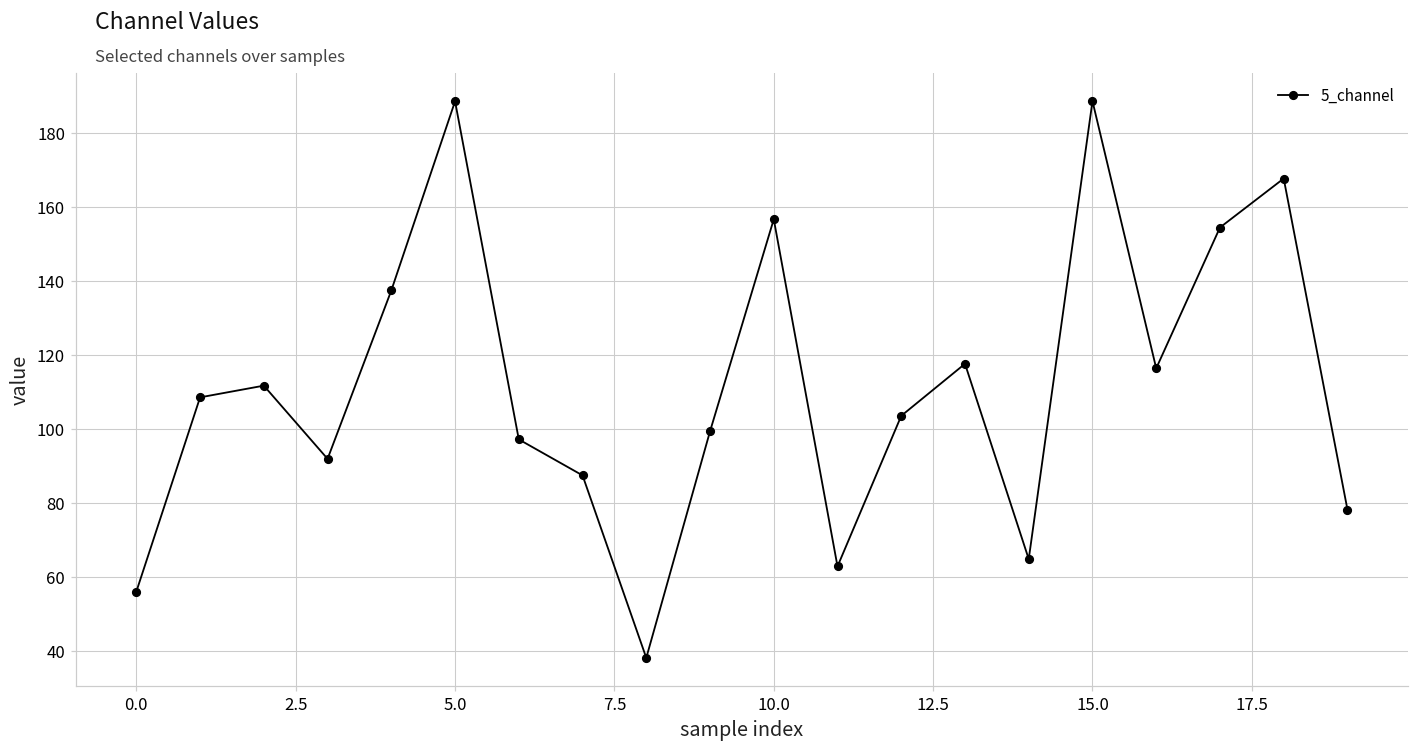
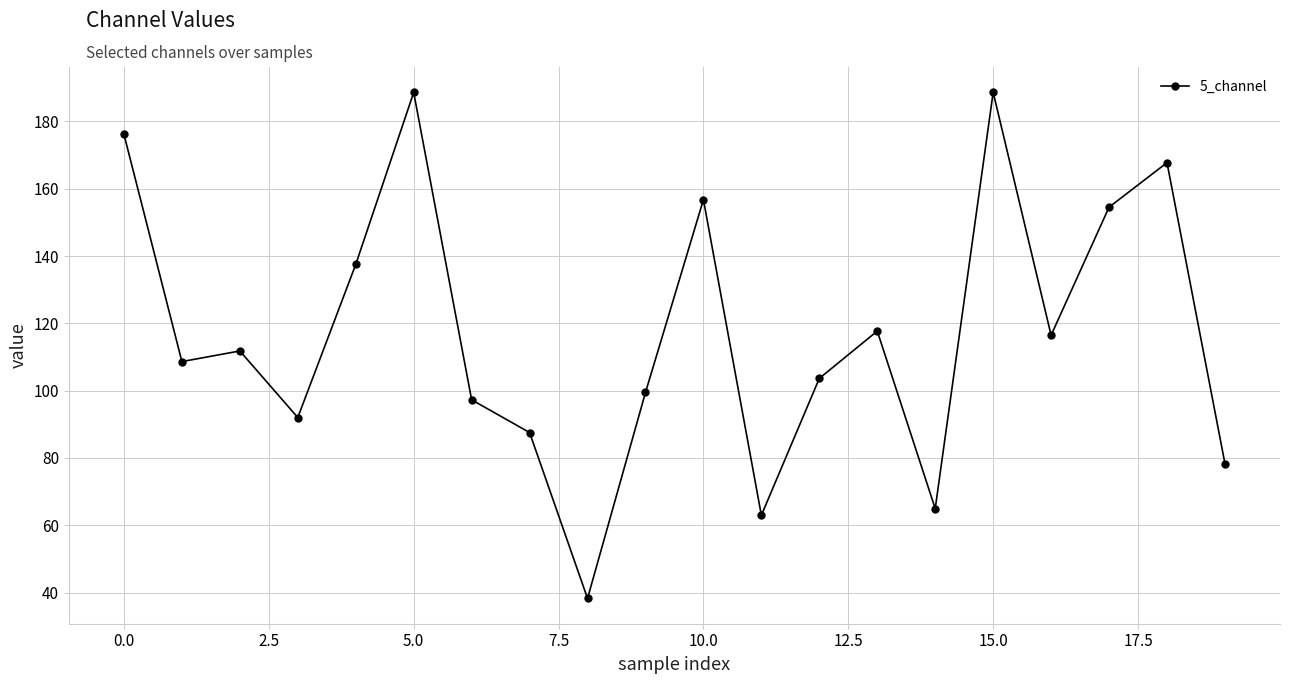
  {
-   "0.0": 56,
+   "0.0": 176,
    "5.0": 189,
    "10.0": 157,
    "15.0": 189
  }
